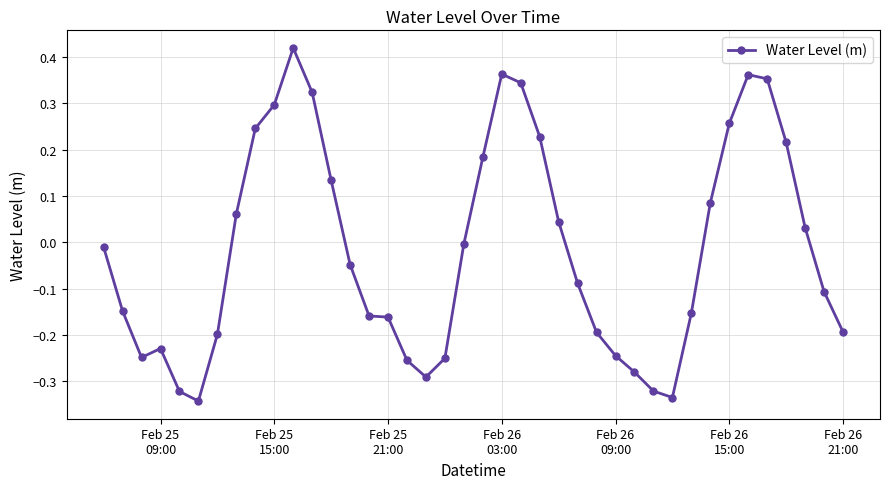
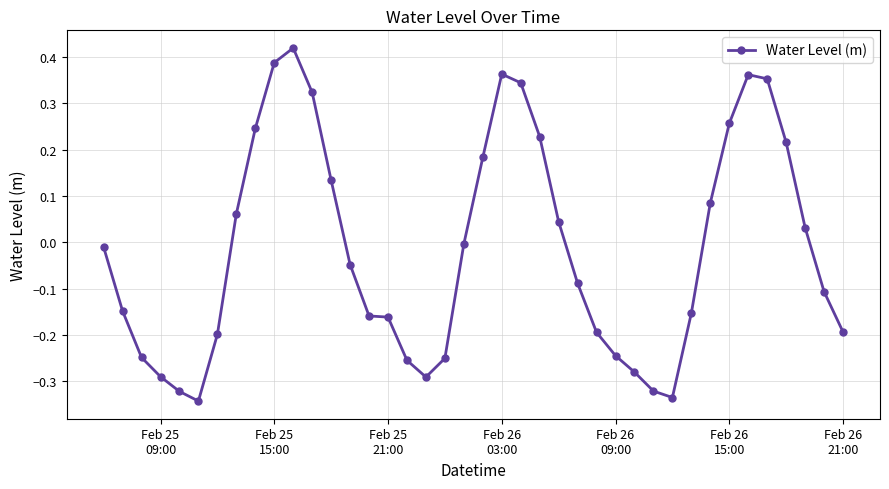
  {
-   "Feb 25 09:00": -0.23,
-   "Feb 25 15:00": 0.30,
+   "Feb 25 09:00": -0.29,
+   "Feb 25 15:00": 0.39,
    "Feb 25 21:00": -0.16,
    "Feb 26 03:00": 0.36,
    "Feb 26 09:00": -0.24,
    "Feb 26 15:00": 0.26,
    "Feb 26 21:00": -0.19
  }
